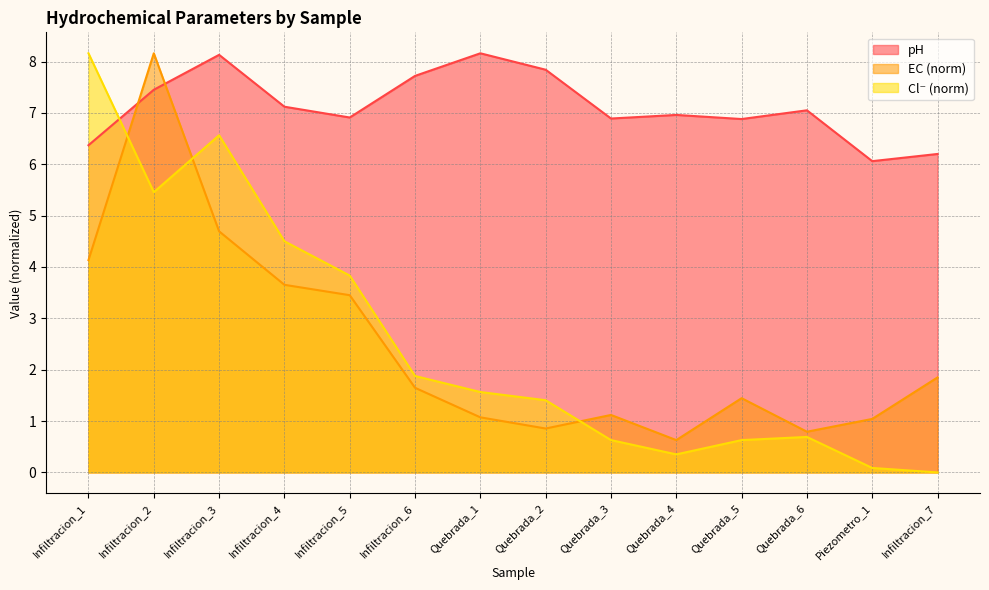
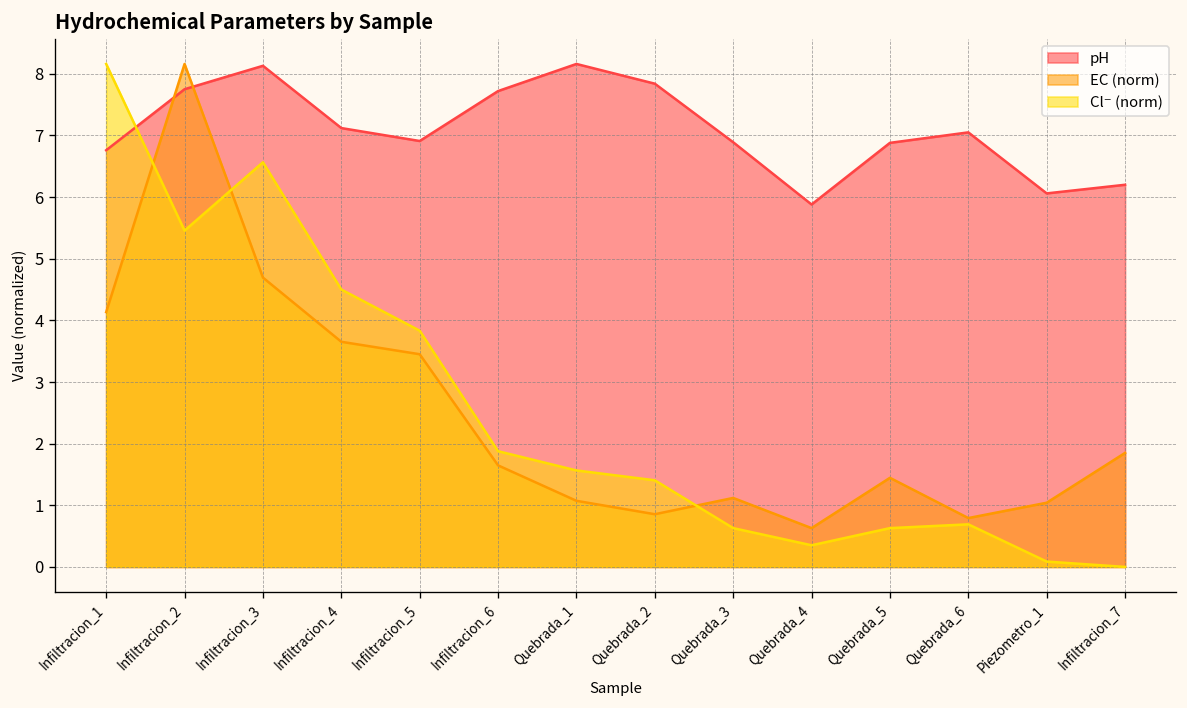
  {
    "pH": {
-     "Infiltracion_1": 6.4,
-     "Infiltracion_2": 7.5,
+     "Infiltracion_1": 6.8,
+     "Infiltracion_2": 7.8,
      "Infiltracion_3": 8.1,
      "Infiltracion_4": 7.1,
      "Infiltracion_5": 6.9,
      "Infiltracion_6": 7.7,
      "Quebrada_1": 8.2,
      "Quebrada_2": 7.8,
      "Quebrada_3": 6.9,
-     "Quebrada_4": 7.0,
+     "Quebrada_4": 5.9,
      "Quebrada_5": 6.9,
      "Quebrada_6": 7.1,
      "Piezometro_1": 6.1,
      "Infiltracion_7": 6.2
    }
  }
